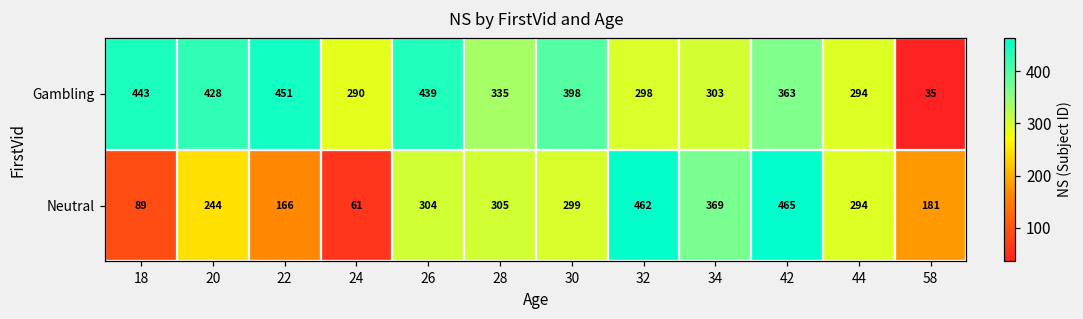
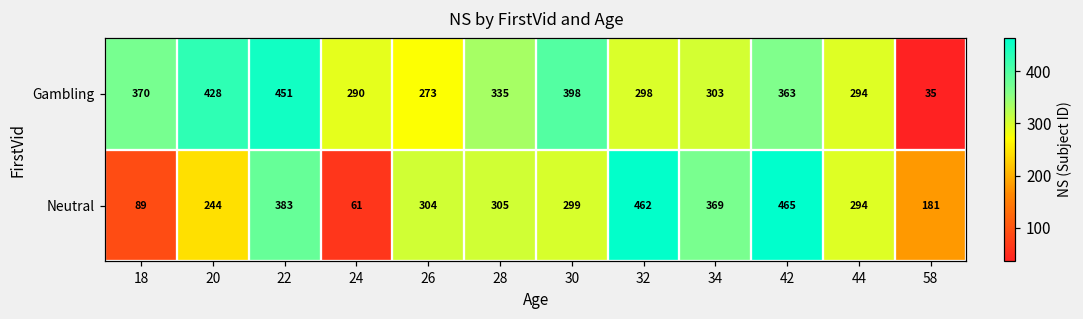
  {
    "Gambling": {
-     "18": 443,
+     "18": 370,
      "20": 428,
      "22": 451,
      "24": 290,
-     "26": 439,
+     "26": 273,
      "28": 335,
      "30": 398,
      "32": 298,
      "34": 303,
      "42": 363,
      "44": 294,
      "58": 35
    },
    "Neutral": {
      "18": 89,
      "20": 244,
-     "22": 166,
+     "22": 383,
      "24": 61,
      "26": 304,
      "28": 305,
      "30": 299,
      "32": 462,
      "34": 369,
      "42": 465,
      "44": 294,
      "58": 181
    }
  }
